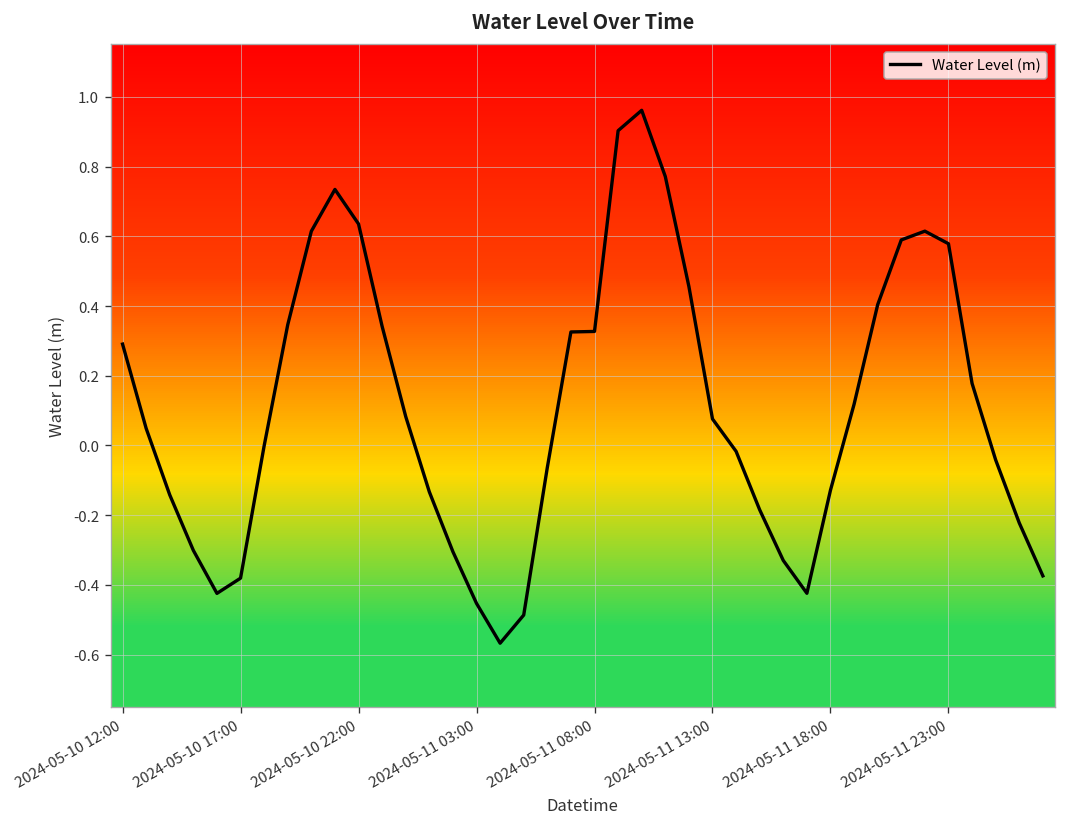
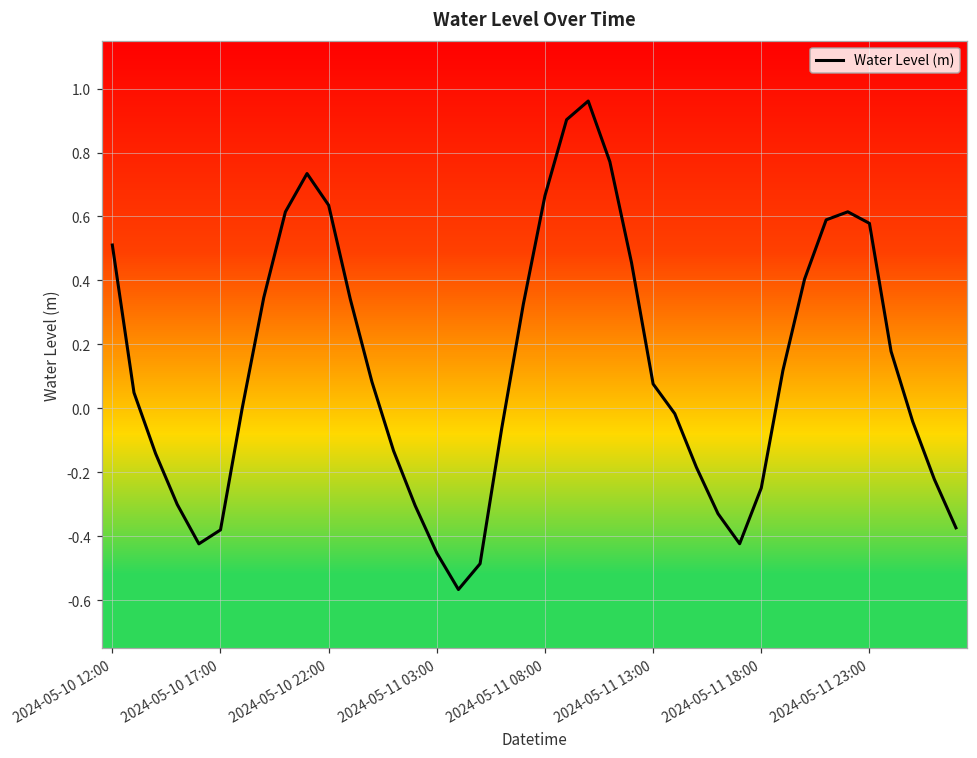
  {
    "Water Level (m)": {
-     "2024-05-10 12:00": 0.29,
+     "2024-05-10 12:00": 0.51,
      "2024-05-10 17:00": -0.38,
      "2024-05-10 22:00": 0.64,
      "2024-05-11 03:00": -0.45,
-     "2024-05-11 08:00": 0.33,
+     "2024-05-11 08:00": 0.67,
      "2024-05-11 13:00": 0.08,
-     "2024-05-11 18:00": -0.13,
+     "2024-05-11 18:00": -0.25,
      "2024-05-11 23:00": 0.58
    }
  }
